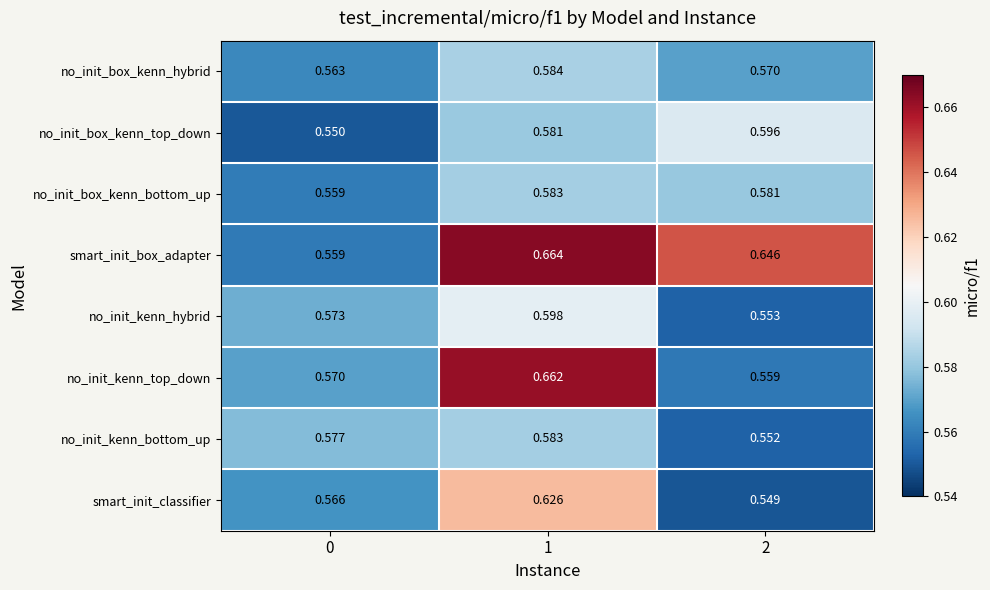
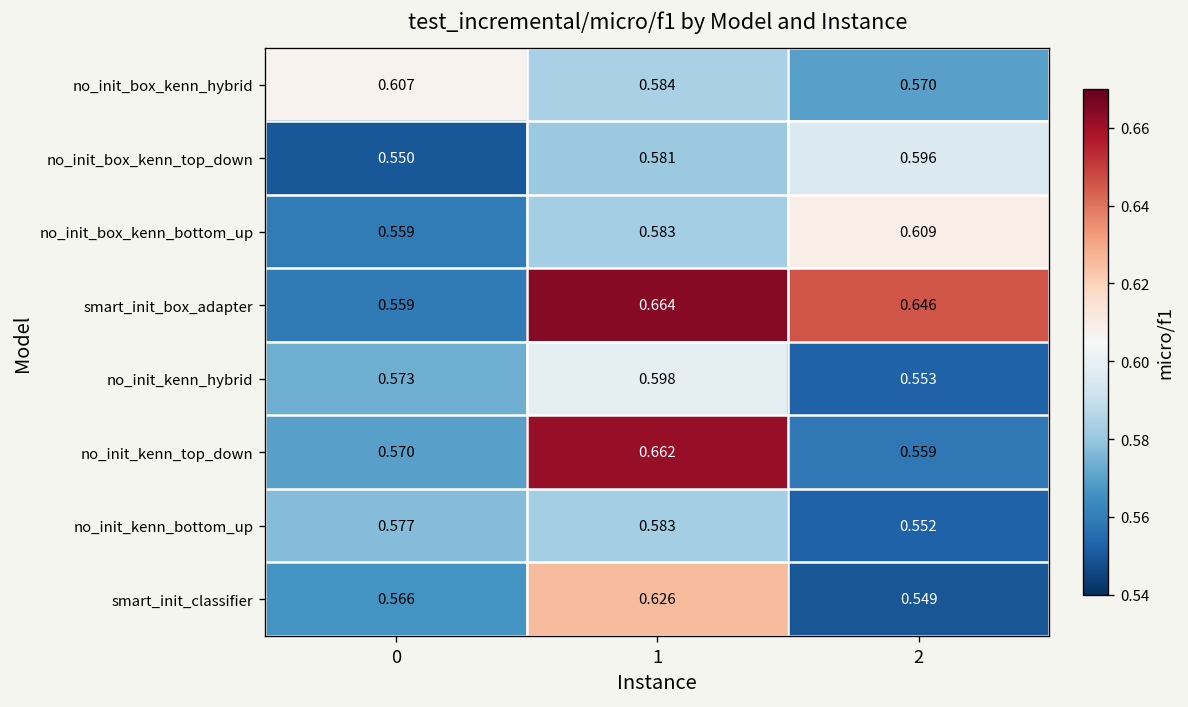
  {
    "no_init_box_kenn_hybrid": {
-     "0": 0.563,
+     "0": 0.607,
      "1": 0.584,
      "2": 0.570
    },
    "no_init_box_kenn_top_down": {
      "0": 0.550,
      "1": 0.581,
      "2": 0.596
    },
    "no_init_box_kenn_bottom_up": {
      "0": 0.559,
      "1": 0.583,
-     "2": 0.581
+     "2": 0.609
    },
    "smart_init_box_adapter": {
      "0": 0.559,
      "1": 0.664,
      "2": 0.646
    },
    "no_init_kenn_hybrid": {
      "0": 0.573,
      "1": 0.598,
      "2": 0.553
    },
    "no_init_kenn_top_down": {
      "0": 0.570,
      "1": 0.662,
      "2": 0.559
    },
    "no_init_kenn_bottom_up": {
      "0": 0.577,
      "1": 0.583,
      "2": 0.552
    },
    "smart_init_classifier": {
      "0": 0.566,
      "1": 0.626,
      "2": 0.549
    }
  }
